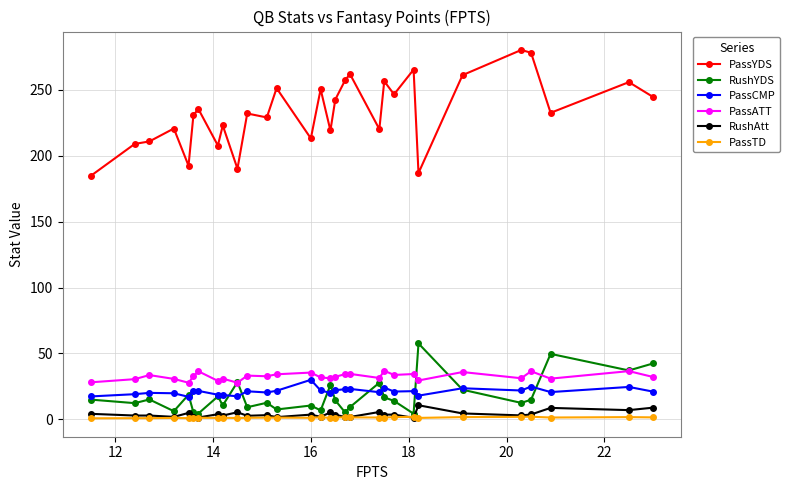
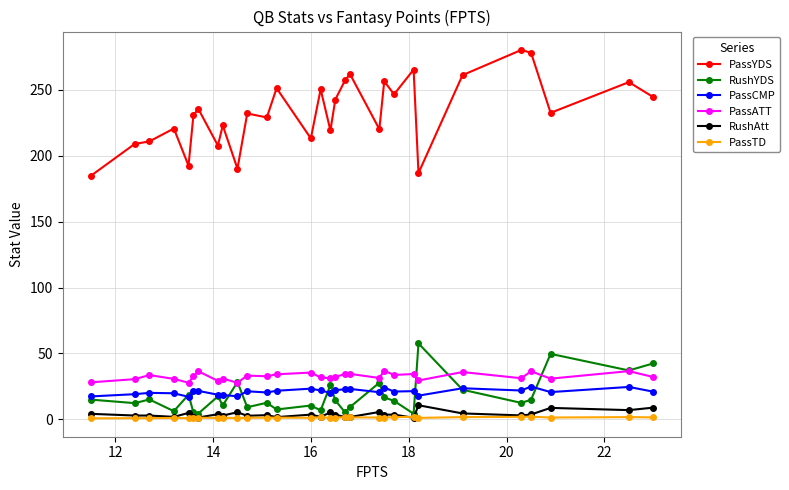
  {
    "PassYDS": {
      "16": 213
    },
    "RushYDS": {
      "16": 11
    },
    "PassCMP": {
-     "16": 30
+     "16": 23
    },
    "PassATT": {
      "16": 36
    },
    "RushAtt": {
      "16": 4
    },
    "PassTD": {
      "16": 1
    }
  }
